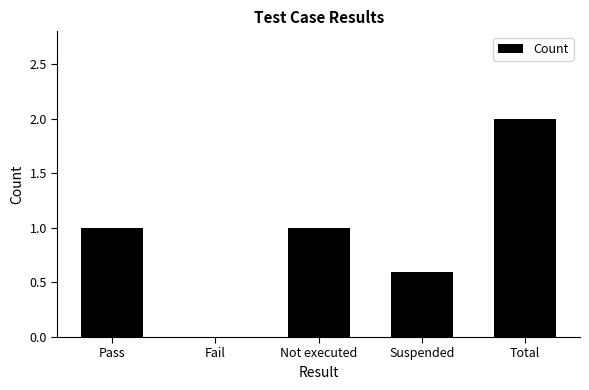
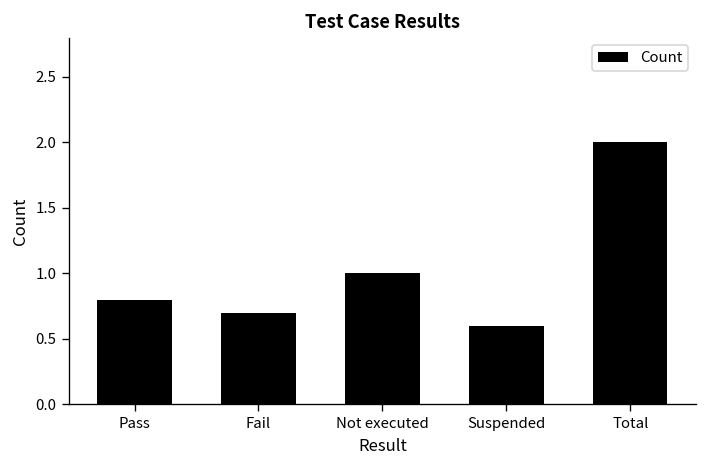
  {
-   "Pass": 1.0,
-   "Fail": 0.0,
+   "Pass": 0.8,
+   "Fail": 0.7,
    "Not executed": 1.0,
    "Suspended": 0.6,
    "Total": 2.0
  }
